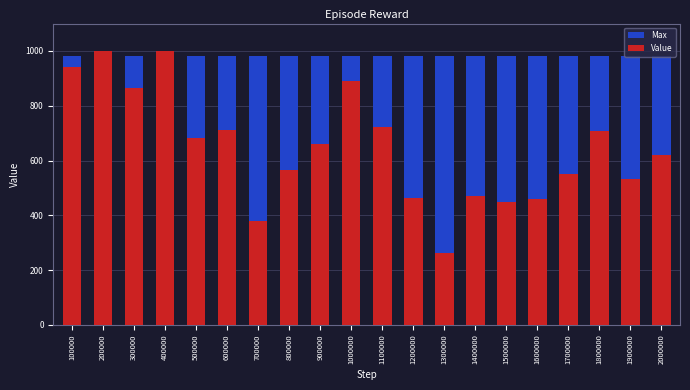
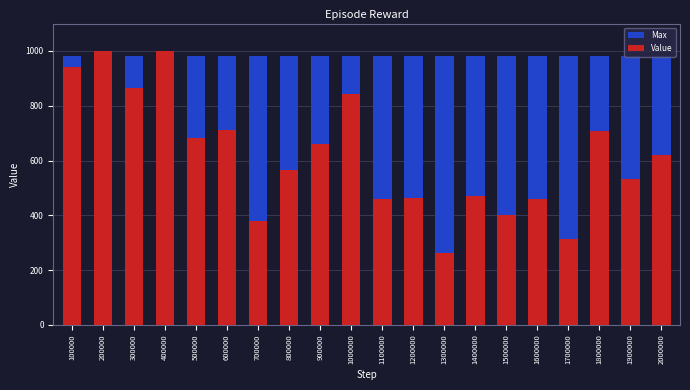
  {
    "Max": {
      "100000": 980,
      "300000": 980,
      "500000": 980,
      "600000": 980,
      "700000": 980,
      "800000": 980,
      "900000": 980,
      "1000000": 980,
      "1100000": 980,
      "1200000": 980,
      "1300000": 980,
      "1400000": 980,
      "1500000": 980,
      "1600000": 980,
      "1700000": 980,
      "1800000": 980
    },
    "Value": {
      "200000": 1000,
      "400000": 1000,
-     "1000000": 890,
-     "1100000": 720,
-     "1500000": 450,
-     "1700000": 550
+     "1000000": 840,
+     "1100000": 460,
+     "1500000": 400,
+     "1700000": 310
    }
  }
